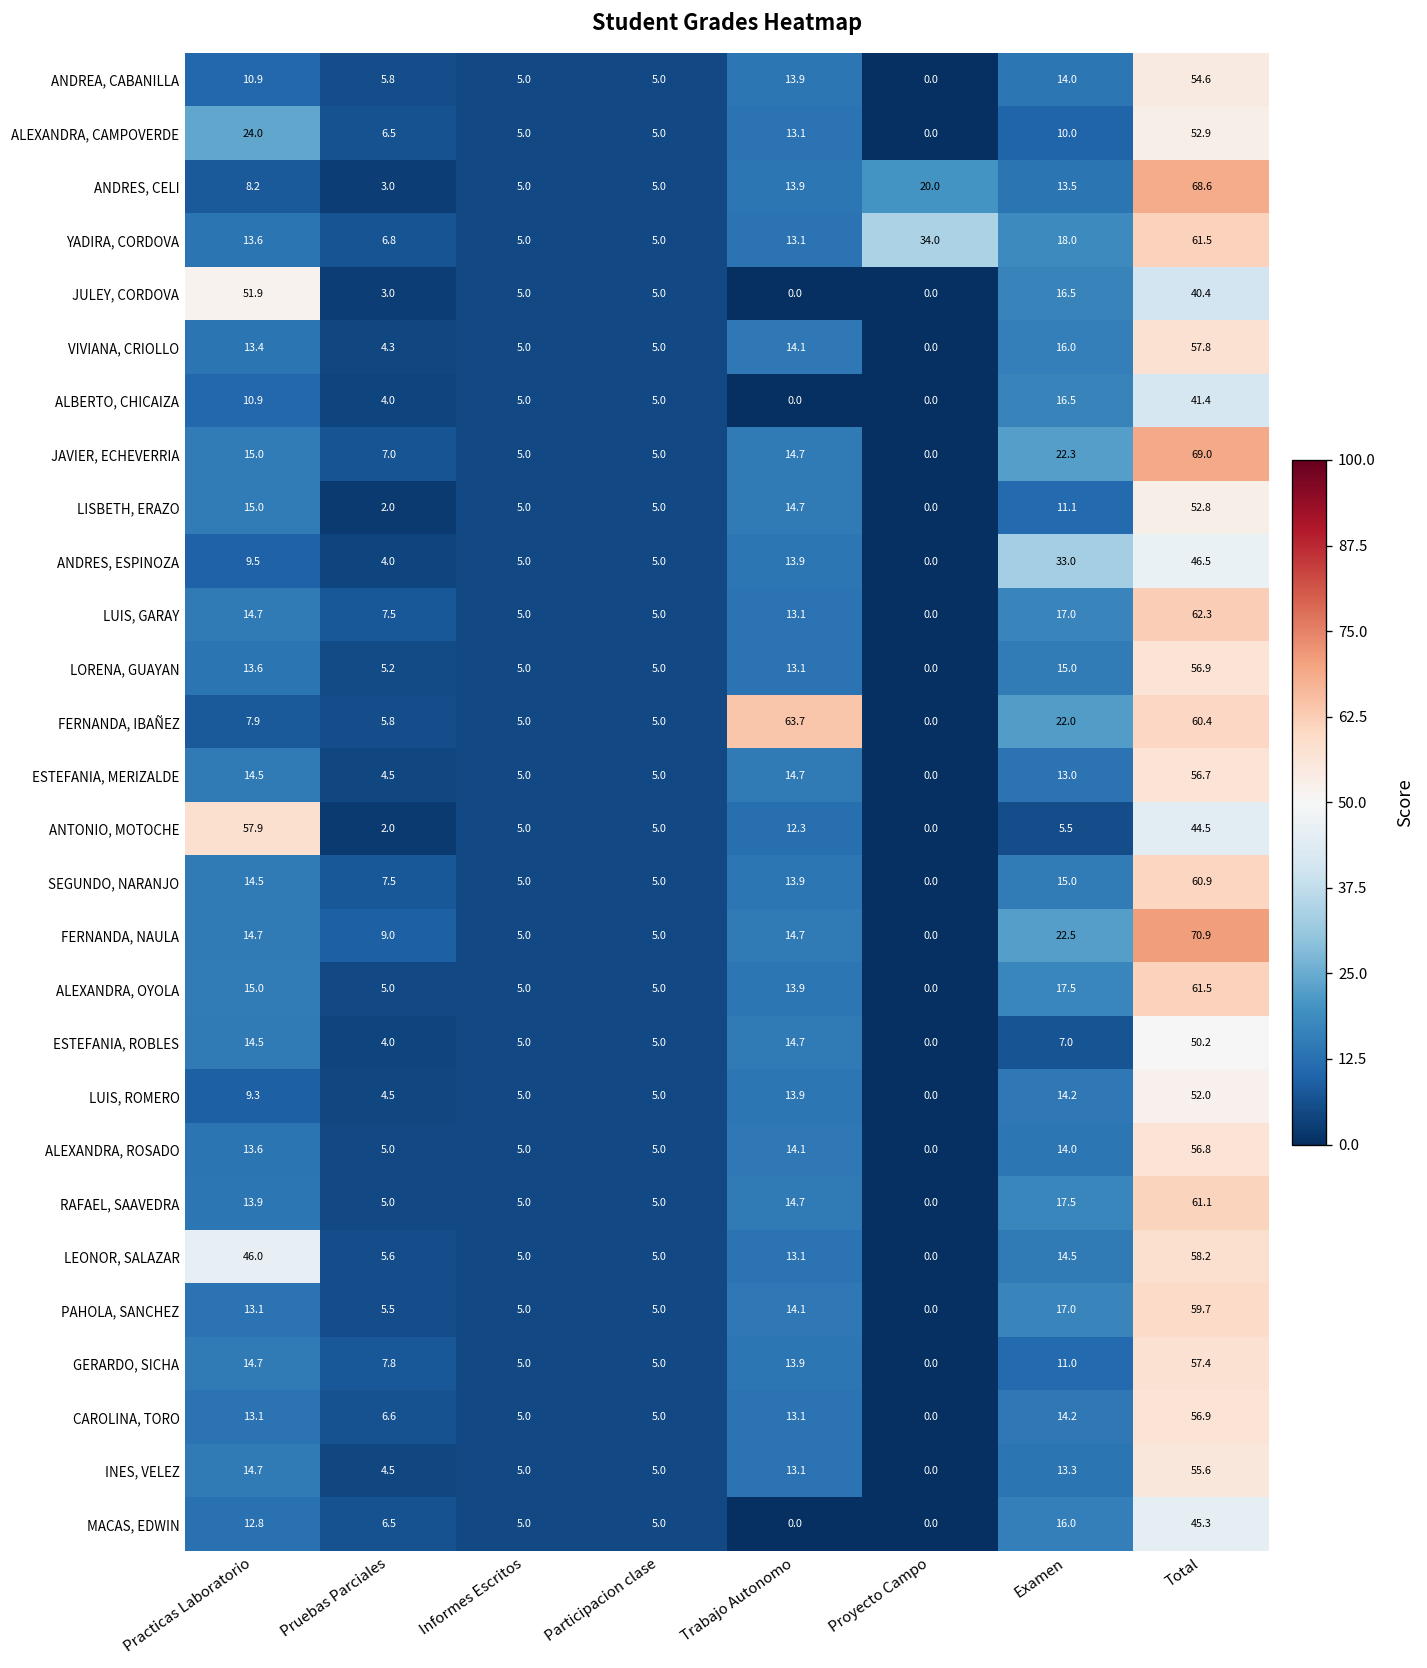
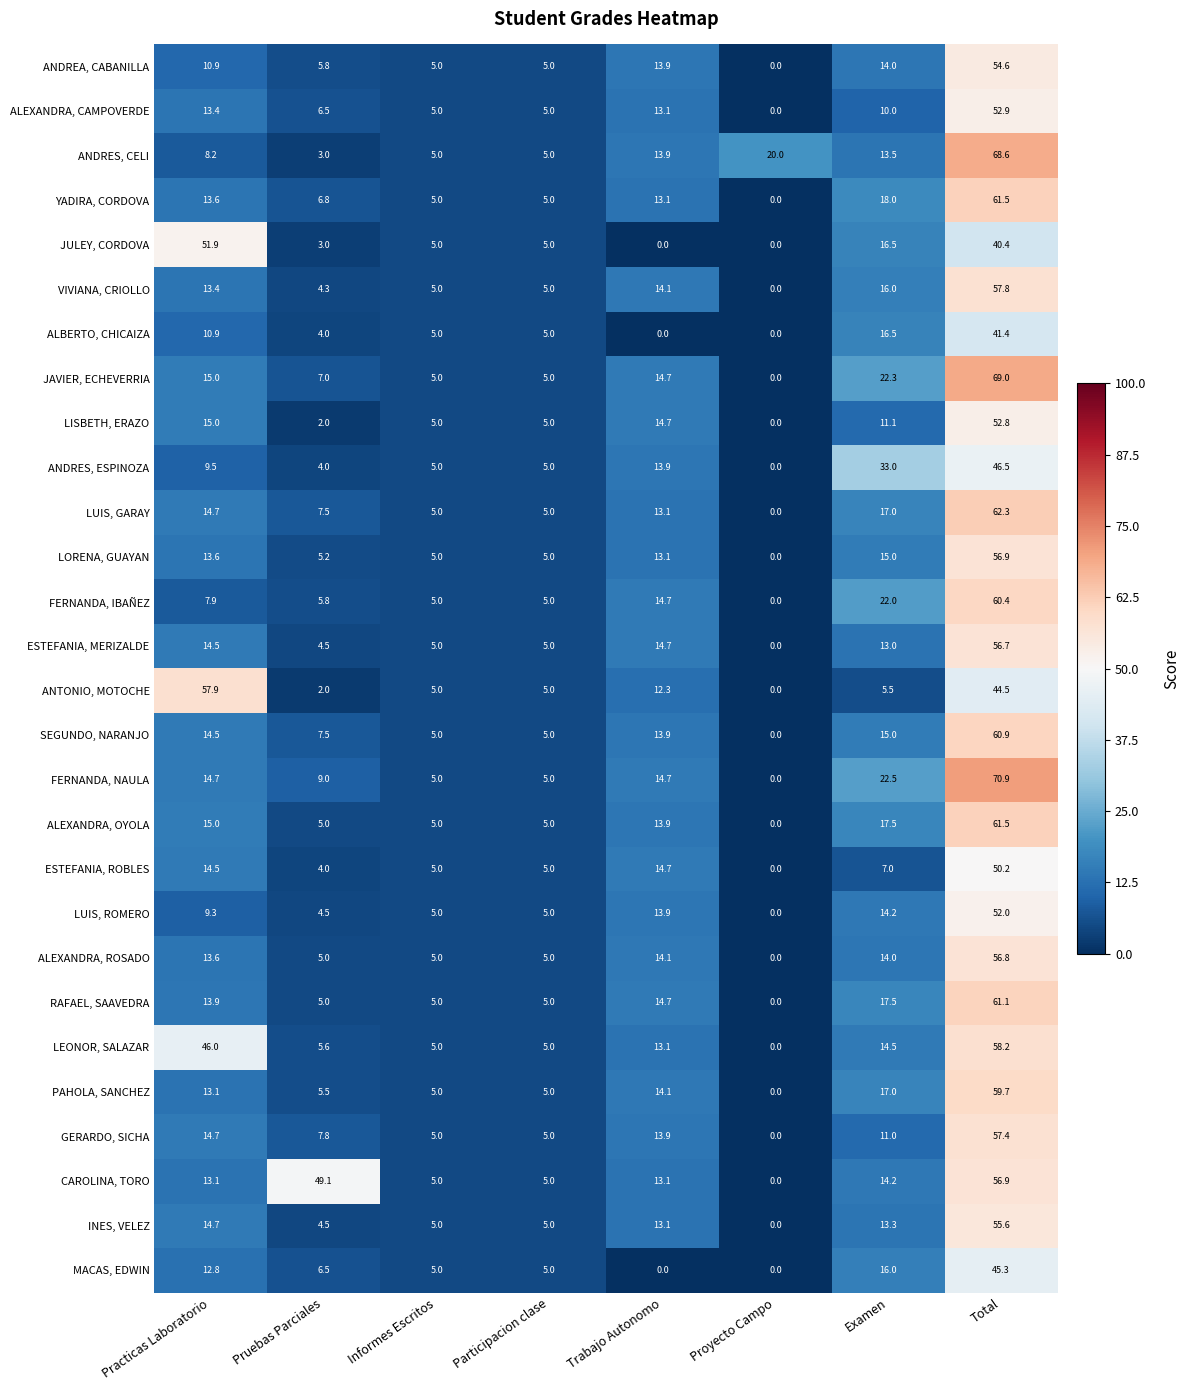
  {
    "ALEXANDRA, CAMPOVERDE": {
-     "Practicas Laboratorio": 24.0,
+     "Practicas Laboratorio": 13.4,
      "Pruebas Parciales": 6.5,
      "Informes Escritos": 5.0,
      "Participacion clase": 5.0,
      "Trabajo Autonomo": 13.1,
      "Proyecto Campo": 0.0,
      "Examen": 10.0,
      "Total": 52.9
    },
    "YADIRA, CORDOVA": {
      "Practicas Laboratorio": 13.6,
      "Pruebas Parciales": 6.8,
      "Informes Escritos": 5.0,
      "Participacion clase": 5.0,
      "Trabajo Autonomo": 13.1,
-     "Proyecto Campo": 34.0,
+     "Proyecto Campo": 0.0,
      "Examen": 18.0,
      "Total": 61.5
    },
    "FERNANDA, IBAÑEZ": {
      "Practicas Laboratorio": 7.9,
      "Pruebas Parciales": 5.8,
      "Informes Escritos": 5.0,
      "Participacion clase": 5.0,
-     "Trabajo Autonomo": 63.7,
+     "Trabajo Autonomo": 14.7,
      "Proyecto Campo": 0.0,
      "Examen": 22.0,
      "Total": 60.4
    },
    "CAROLINA, TORO": {
      "Practicas Laboratorio": 13.1,
-     "Pruebas Parciales": 6.6,
+     "Pruebas Parciales": 49.1,
      "Informes Escritos": 5.0,
      "Participacion clase": 5.0,
      "Trabajo Autonomo": 13.1,
      "Proyecto Campo": 0.0,
      "Examen": 14.2,
      "Total": 56.9
    }
  }
